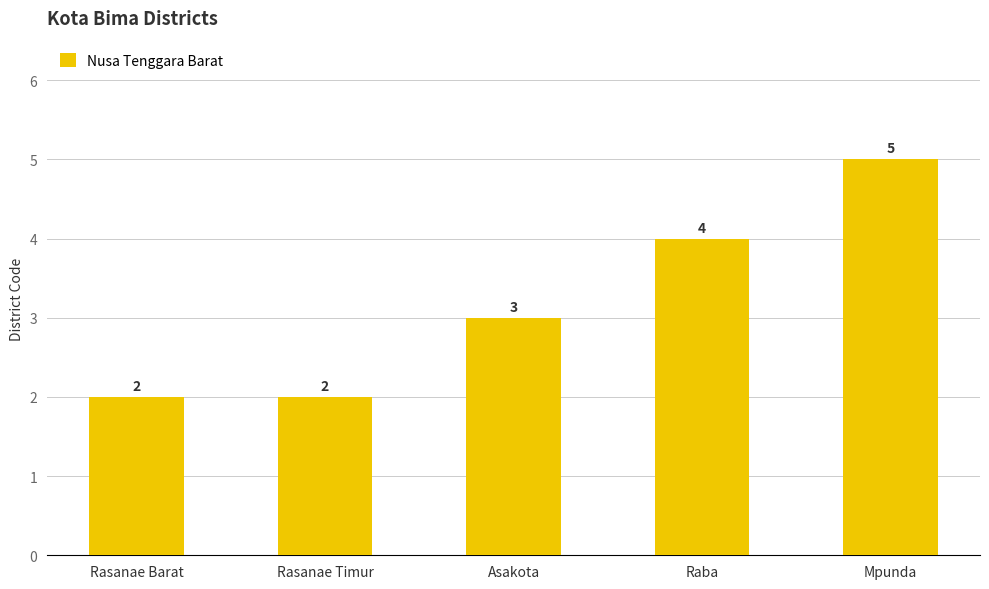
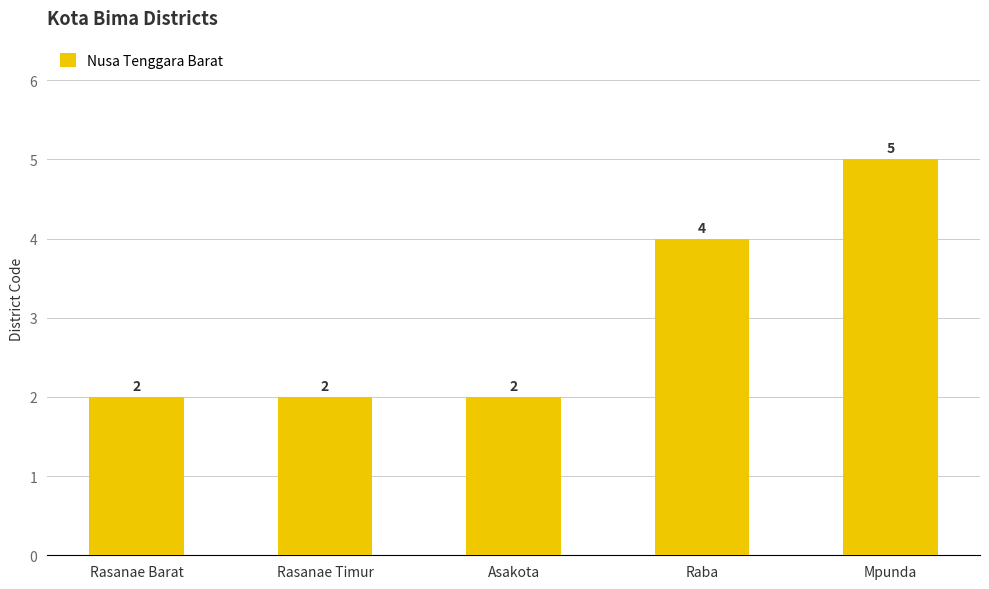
  {
    "Rasanae Barat": 2,
    "Rasanae Timur": 2,
-   "Asakota": 3,
+   "Asakota": 2,
    "Raba": 4,
    "Mpunda": 5
  }
